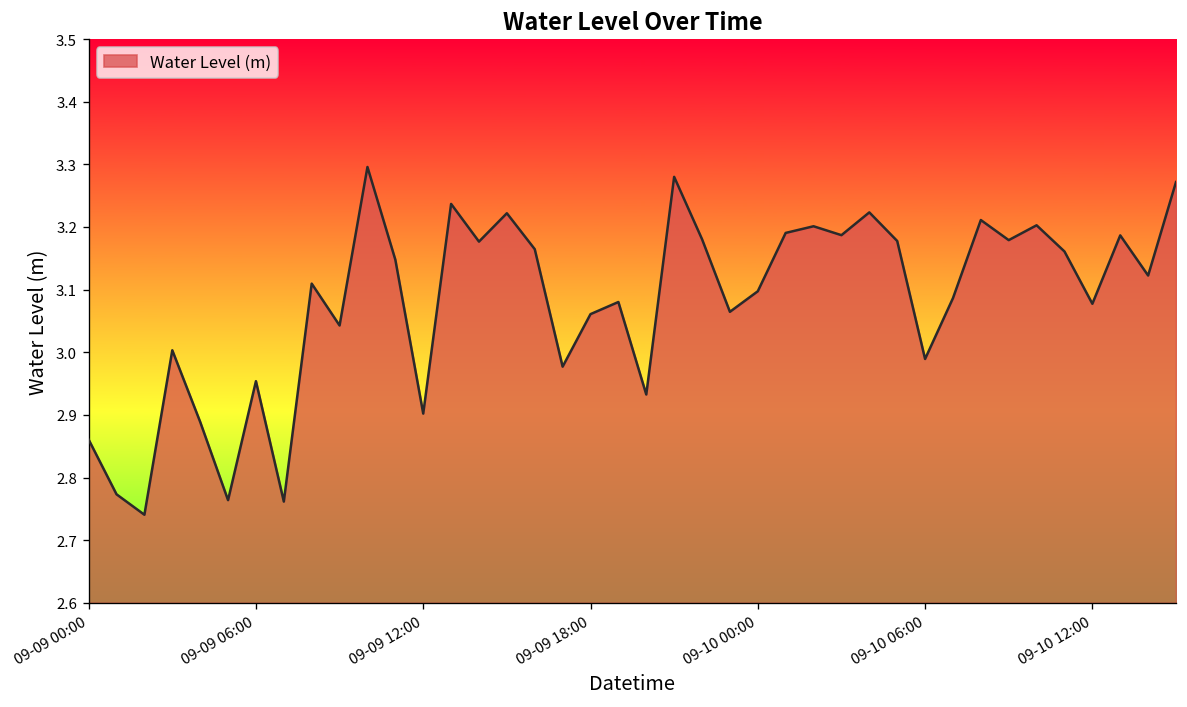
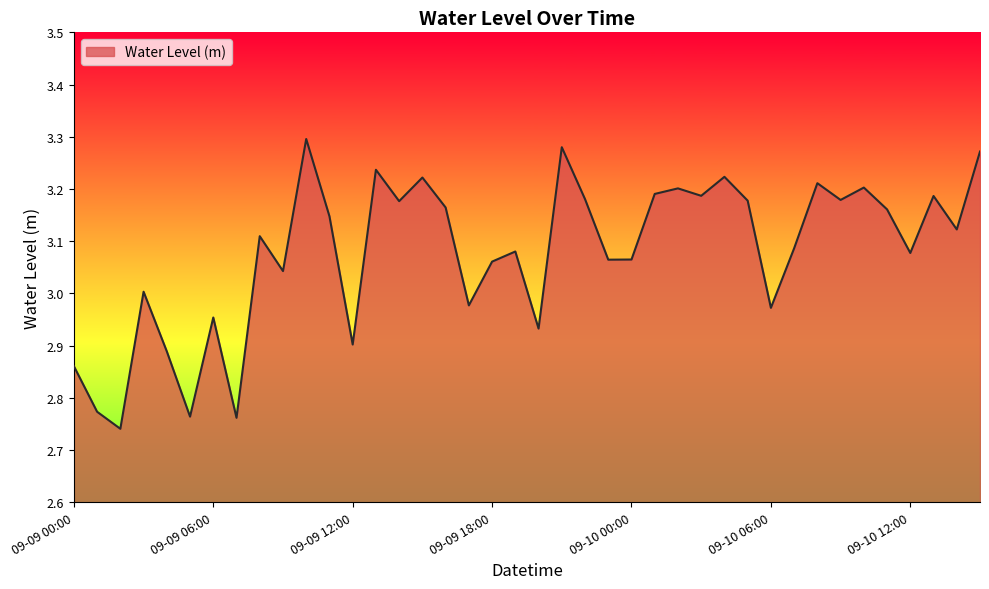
  {
    "09-09 00:00": 2.86,
    "09-09 06:00": 2.95,
    "09-09 12:00": 2.90,
    "09-09 18:00": 3.06,
-   "09-10 00:00": 3.10,
-   "09-10 06:00": 2.99,
+   "09-10 00:00": 3.06,
+   "09-10 06:00": 2.97,
    "09-10 12:00": 3.08
  }
